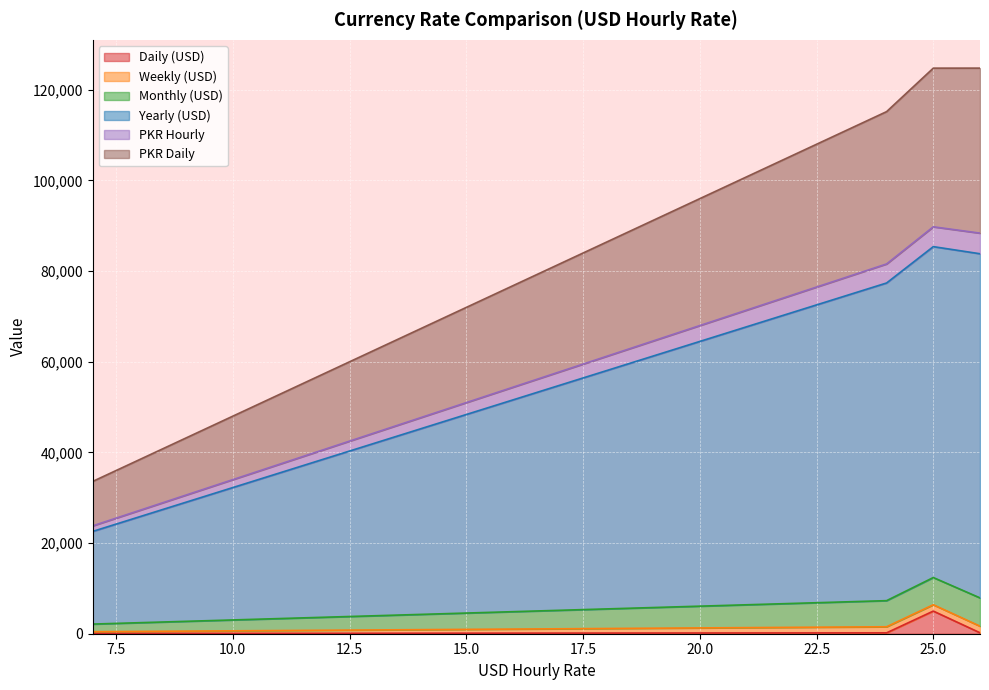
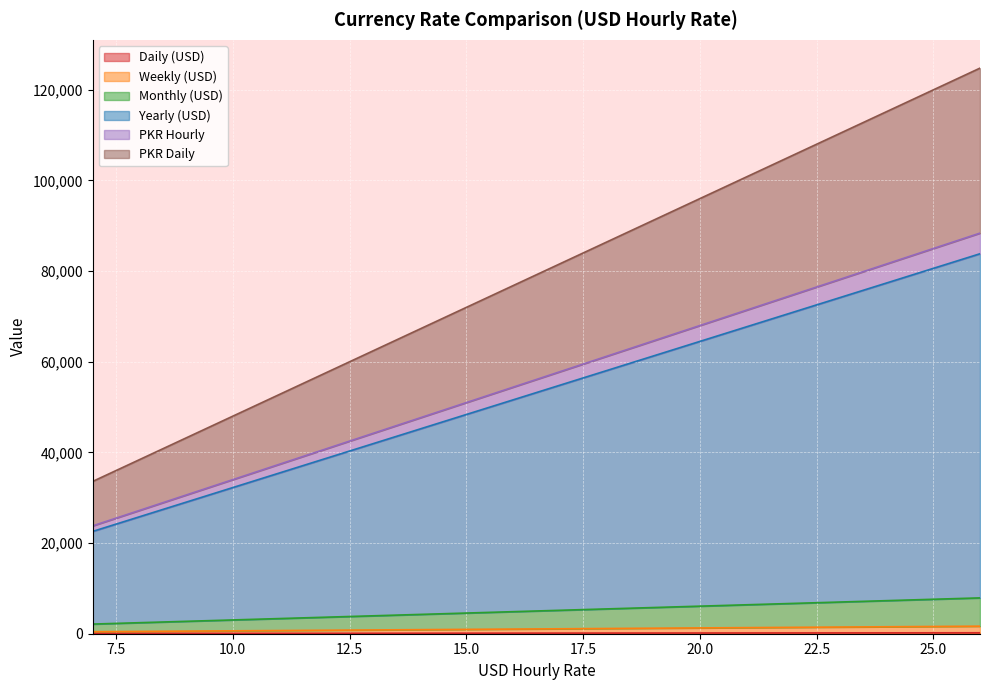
  {
    "Daily (USD)": {
      "10.0": "0",
      "15.0": "0",
      "20.0": "0",
-     "25.0": "5,000"
+     "25.0": "0"
    },
    "Weekly (USD)": {
      "10.0": "1,000",
      "15.0": "1,000",
      "20.0": "1,000",
      "25.0": "1,000"
    },
    "Monthly (USD)": {
      "10.0": "2,000",
      "15.0": "4,000",
      "20.0": "5,000",
      "25.0": "6,000"
    },
    "Yearly (USD)": {
      "10.0": "29,000",
      "15.0": "44,000",
      "20.0": "58,000",
      "25.0": "73,000"
    },
    "PKR Hourly": {
      "10.0": "2,000",
      "15.0": "3,000",
      "20.0": "4,000",
      "25.0": "4,000"
    },
    "PKR Daily": {
      "10.0": "14,000",
      "15.0": "21,000",
      "20.0": "28,000",
      "25.0": "35,000"
    }
  }
